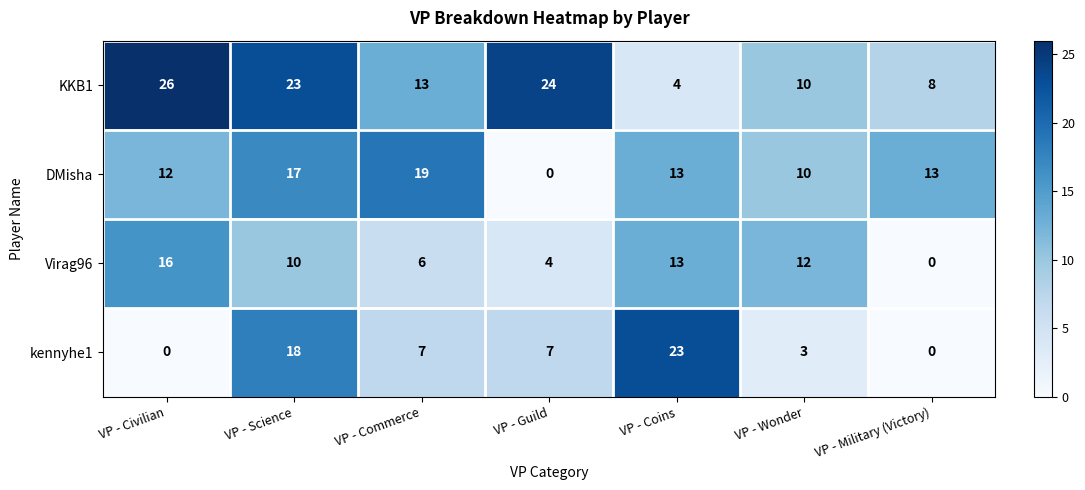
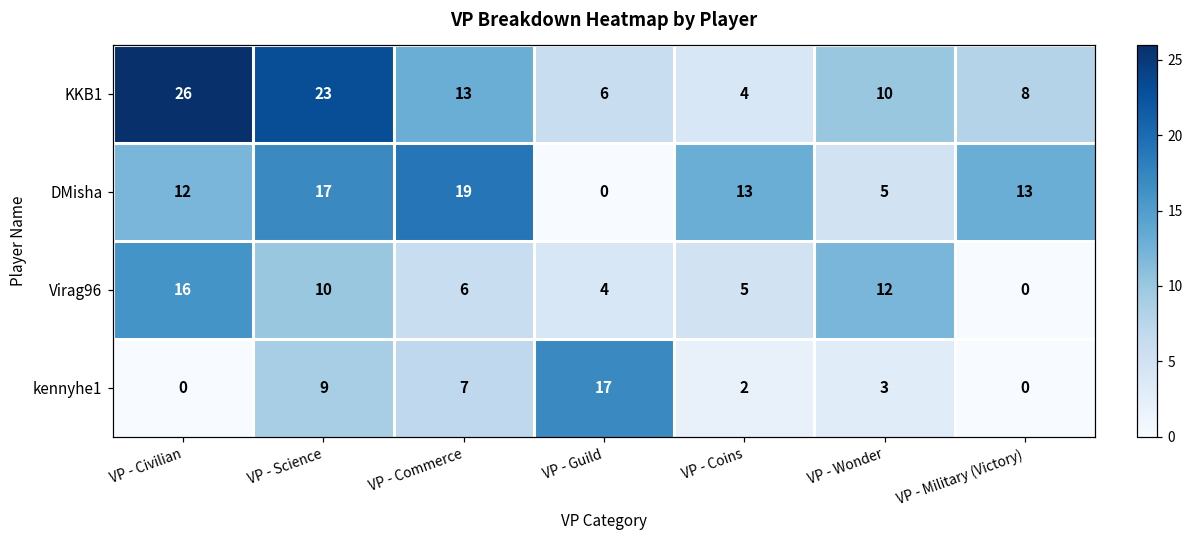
  {
    "KKB1": {
      "VP - Civilian": 26,
      "VP - Science": 23,
      "VP - Commerce": 13,
-     "VP - Guild": 24,
+     "VP - Guild": 6,
      "VP - Coins": 4,
      "VP - Wonder": 10,
      "VP - Military (Victory)": 8
    },
    "DMisha": {
      "VP - Civilian": 12,
      "VP - Science": 17,
      "VP - Commerce": 19,
      "VP - Guild": 0,
      "VP - Coins": 13,
-     "VP - Wonder": 10,
+     "VP - Wonder": 5,
      "VP - Military (Victory)": 13
    },
    "Virag96": {
      "VP - Civilian": 16,
      "VP - Science": 10,
      "VP - Commerce": 6,
      "VP - Guild": 4,
-     "VP - Coins": 13,
+     "VP - Coins": 5,
      "VP - Wonder": 12,
      "VP - Military (Victory)": 0
    },
    "kennyhe1": {
      "VP - Civilian": 0,
-     "VP - Science": 18,
+     "VP - Science": 9,
      "VP - Commerce": 7,
-     "VP - Guild": 7,
-     "VP - Coins": 23,
+     "VP - Guild": 17,
+     "VP - Coins": 2,
      "VP - Wonder": 3,
      "VP - Military (Victory)": 0
    }
  }
